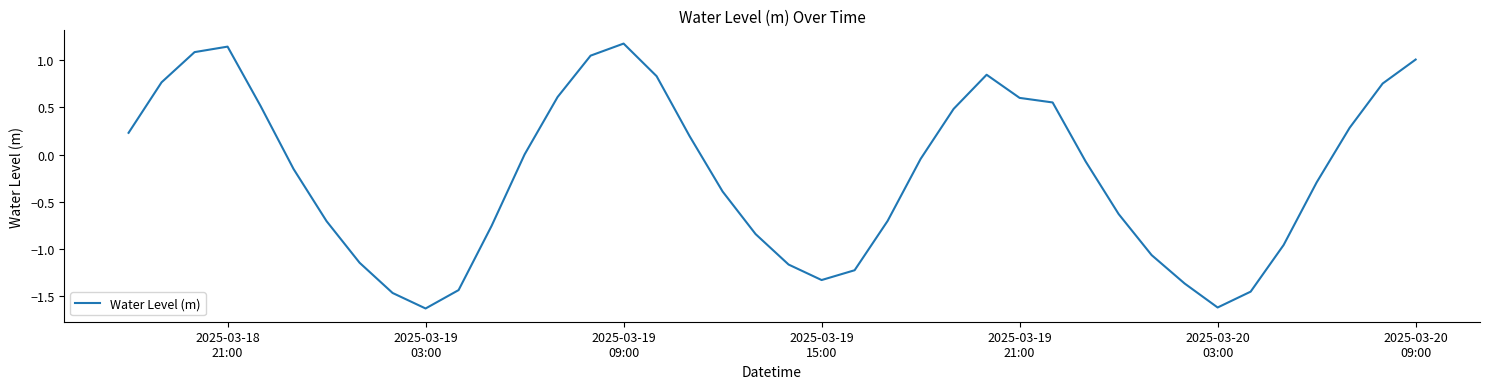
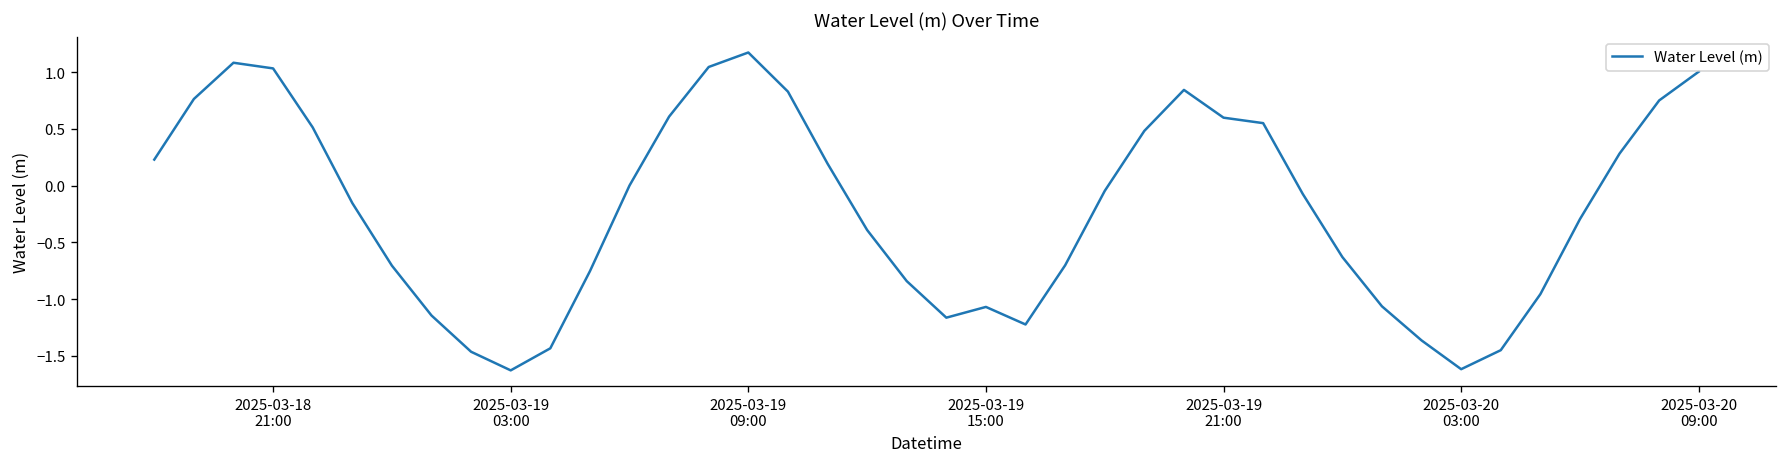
  {
-   "2025-03-18 21:00": 1.1,
+   "2025-03-18 21:00": 1.0,
    "2025-03-19 03:00": -1.6,
    "2025-03-19 09:00": 1.2,
-   "2025-03-19 15:00": -1.3,
+   "2025-03-19 15:00": -1.1,
    "2025-03-19 21:00": 0.6,
    "2025-03-20 03:00": -1.6,
    "2025-03-20 09:00": 1.0
  }
